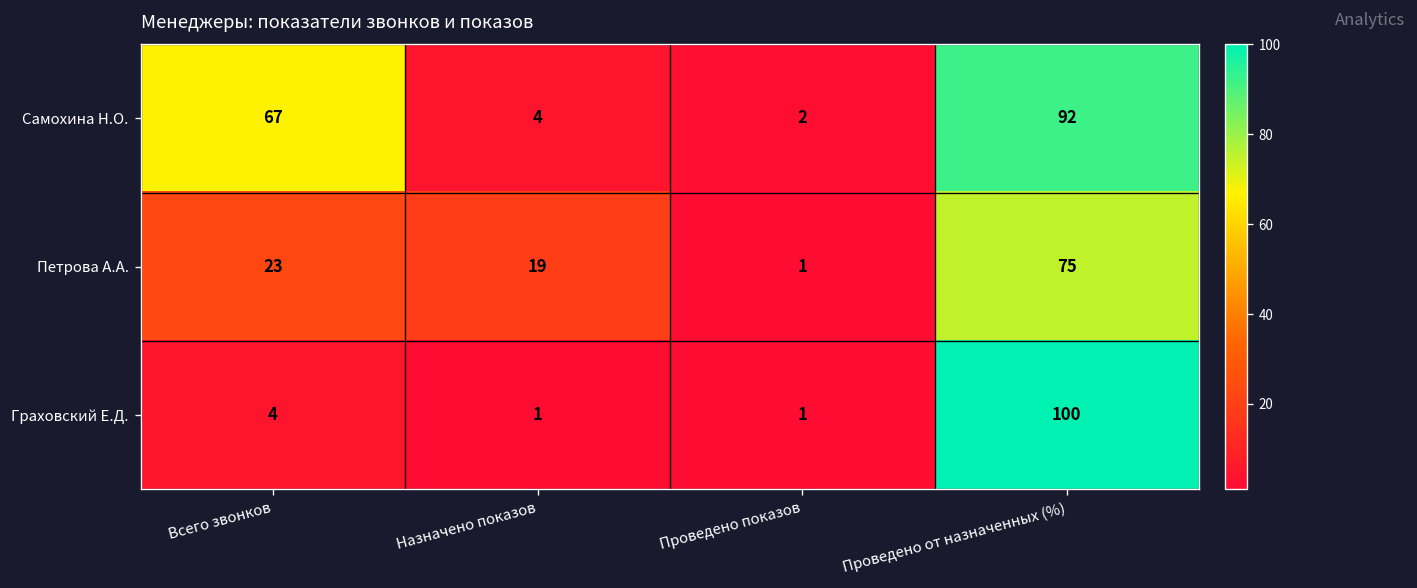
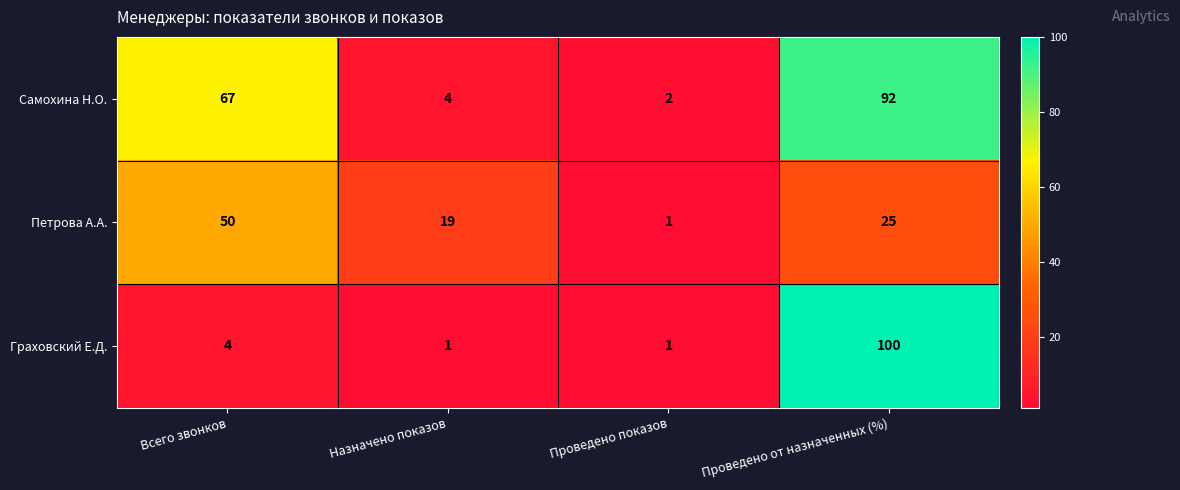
  {
    "Самохина Н.О.": {
      "Всего звонков": 67,
      "Назначено показов": 4,
      "Проведено показов": 2,
      "Проведено от назначенных (%)": 92
    },
    "Петрова А.А.": {
-     "Всего звонков": 23,
+     "Всего звонков": 50,
      "Назначено показов": 19,
      "Проведено показов": 1,
-     "Проведено от назначенных (%)": 75
+     "Проведено от назначенных (%)": 25
    },
    "Граховский Е.Д.": {
      "Всего звонков": 4,
      "Назначено показов": 1,
      "Проведено показов": 1,
      "Проведено от назначенных (%)": 100
    }
  }
